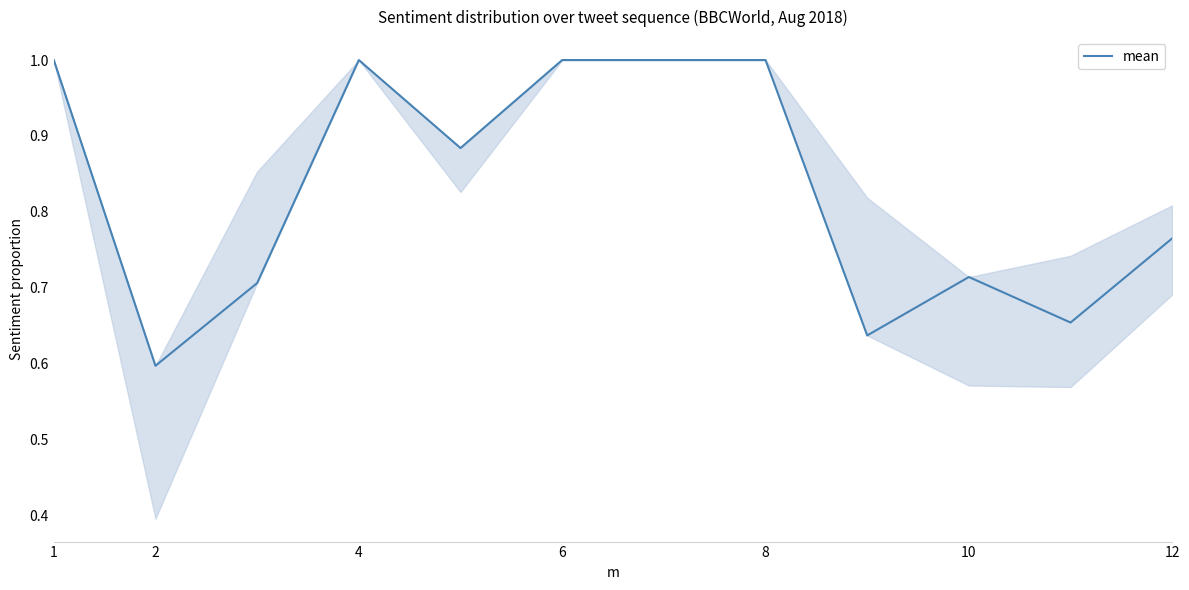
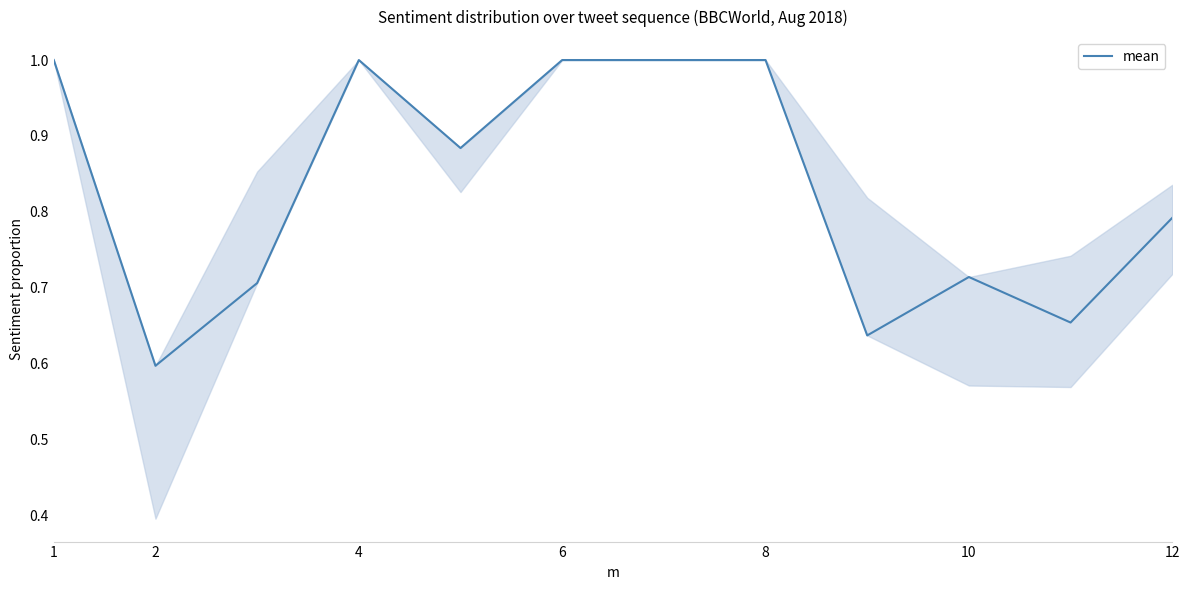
  {
    "mean": {
-     "12": 0.77
+     "12": 0.79
    }
  }
